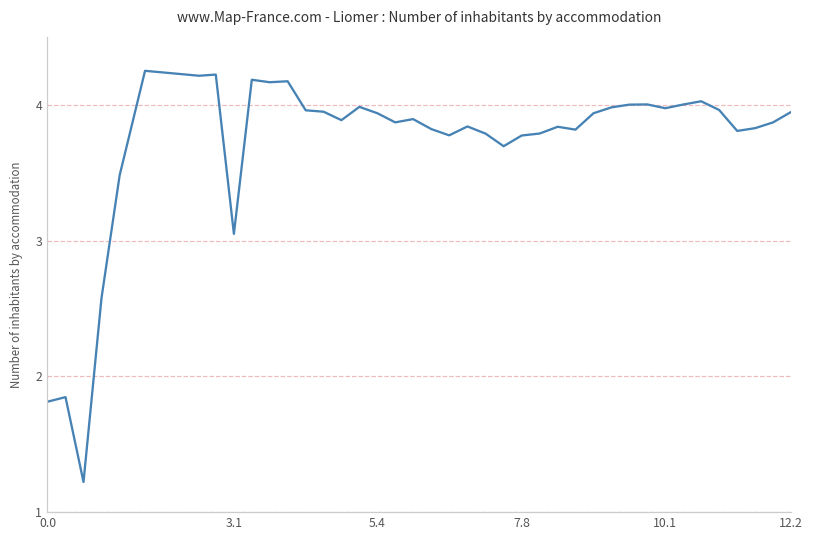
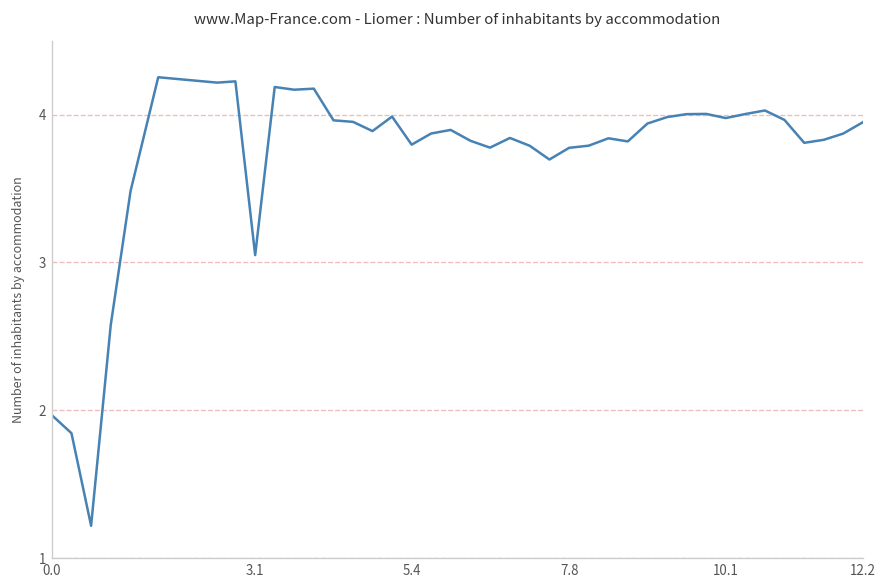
  {
-   "0.0": 1.81,
+   "0.0": 1.97,
    "3.1": 3.05,
-   "5.4": 3.94,
+   "5.4": 3.80,
    "7.8": 3.78,
    "10.1": 3.98,
    "12.2": 3.95
  }
